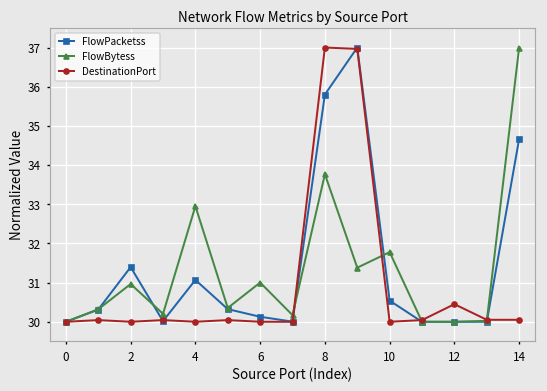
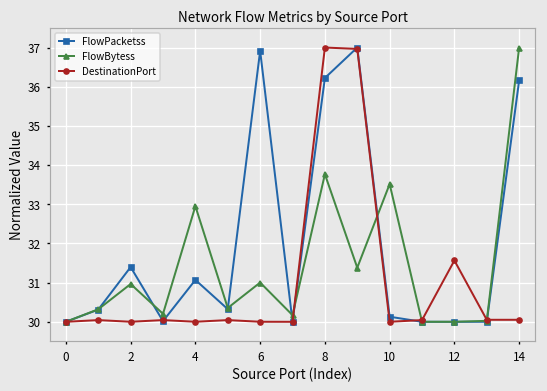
  {
    "FlowPacketss": {
      "2": 31.4,
      "4": 31.1,
-     "6": 30.1,
-     "8": 35.8,
-     "10": 30.5,
-     "14": 34.7
+     "6": 36.9,
+     "8": 36.2,
+     "10": 30.1,
+     "14": 36.2
    },
    "FlowBytess": {
      "2": 31.0,
      "4": 33.0,
      "6": 31.0,
      "8": 33.8,
-     "10": 31.8,
+     "10": 33.5,
      "14": 37.0
    },
    "DestinationPort": {
      "2": 30.0,
      "4": 30.0,
      "6": 30.0,
      "8": 37.0,
      "10": 30.0,
-     "12": 30.5,
+     "12": 31.6,
      "14": 30.1
    }
  }
